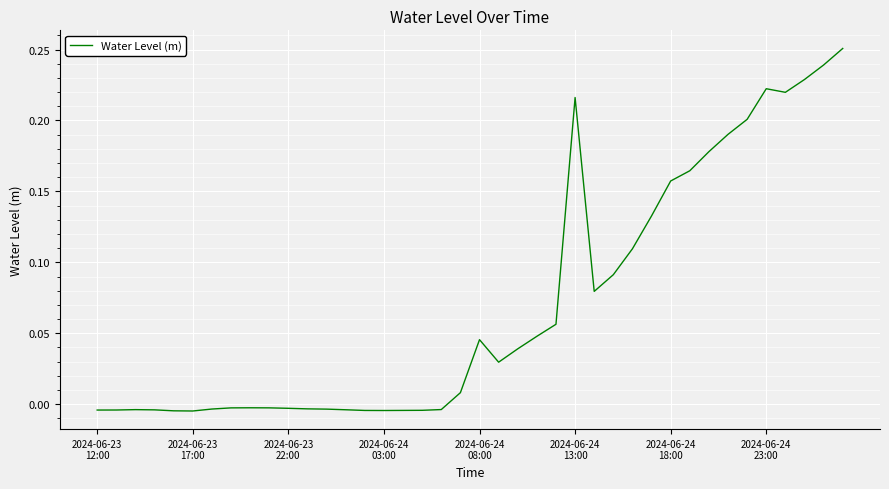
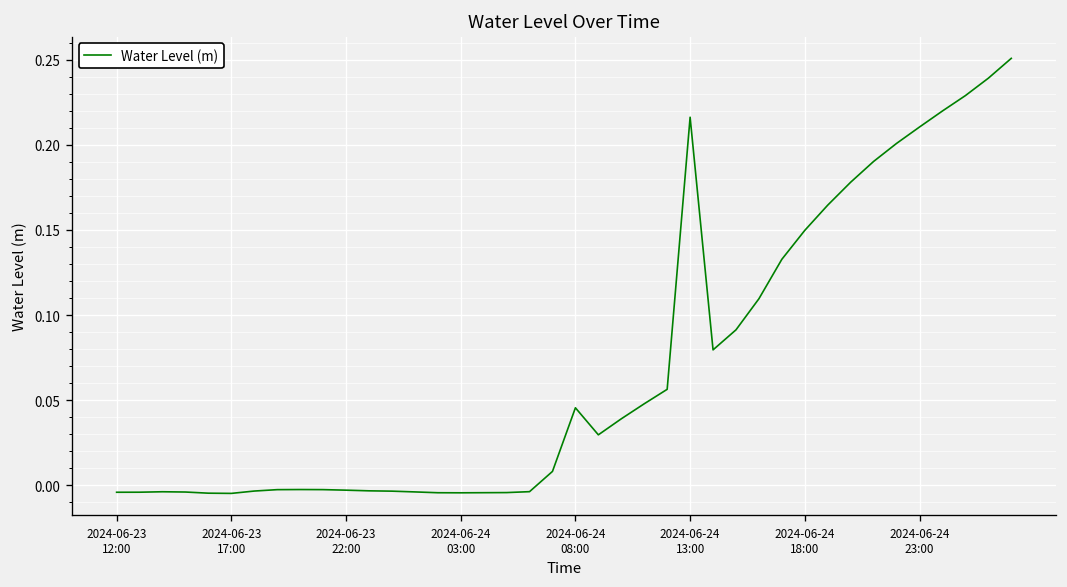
  {
    "2024-06-23 12:00": -0.004,
    "2024-06-23 17:00": -0.005,
    "2024-06-23 22:00": -0.003,
    "2024-06-24 03:00": -0.004,
    "2024-06-24 08:00": 0.046,
    "2024-06-24 13:00": 0.216,
-   "2024-06-24 18:00": 0.157,
-   "2024-06-24 23:00": 0.222
+   "2024-06-24 18:00": 0.150,
+   "2024-06-24 23:00": 0.210
  }
